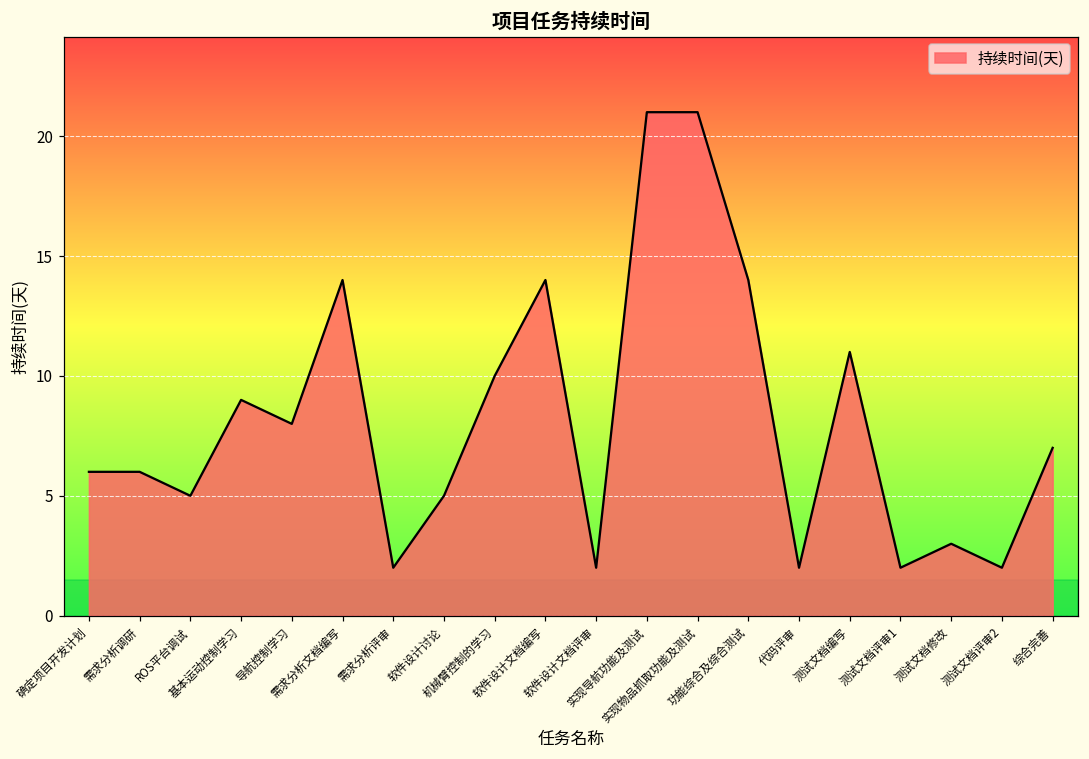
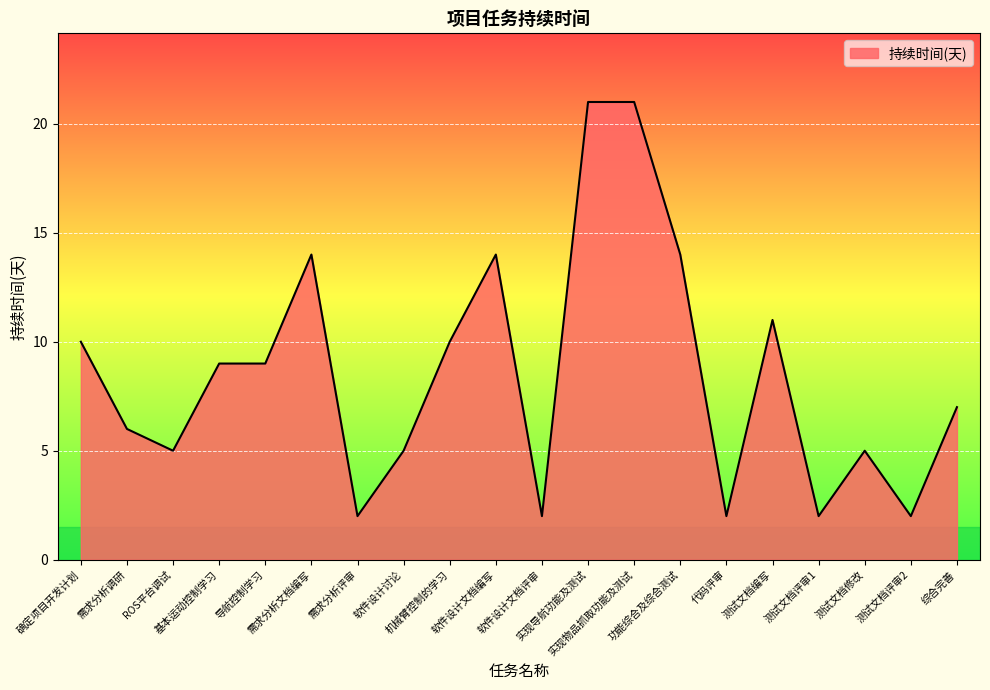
  {
-   "确定项目开发计划": 6,
+   "确定项目开发计划": 10,
    "需求分析调研": 6,
    "ROS平台调试": 5,
    "基本运动控制学习": 9,
-   "导航控制学习": 8,
+   "导航控制学习": 9,
    "需求分析文档编写": 14,
    "需求分析评审": 2,
    "软件设计讨论": 5,
    "机械臂控制的学习": 10,
    "软件设计文档编写": 14,
    "软件设计文档评审": 2,
    "实现导航功能及测试": 21,
    "实现物品抓取功能及测试": 21,
    "功能综合及综合测试": 14,
    "代码评审": 2,
    "测试文档编写": 11,
    "测试文档评审1": 2,
-   "测试文档修改": 3,
+   "测试文档修改": 5,
    "测试文档评审2": 2,
    "综合完善": 7
  }
